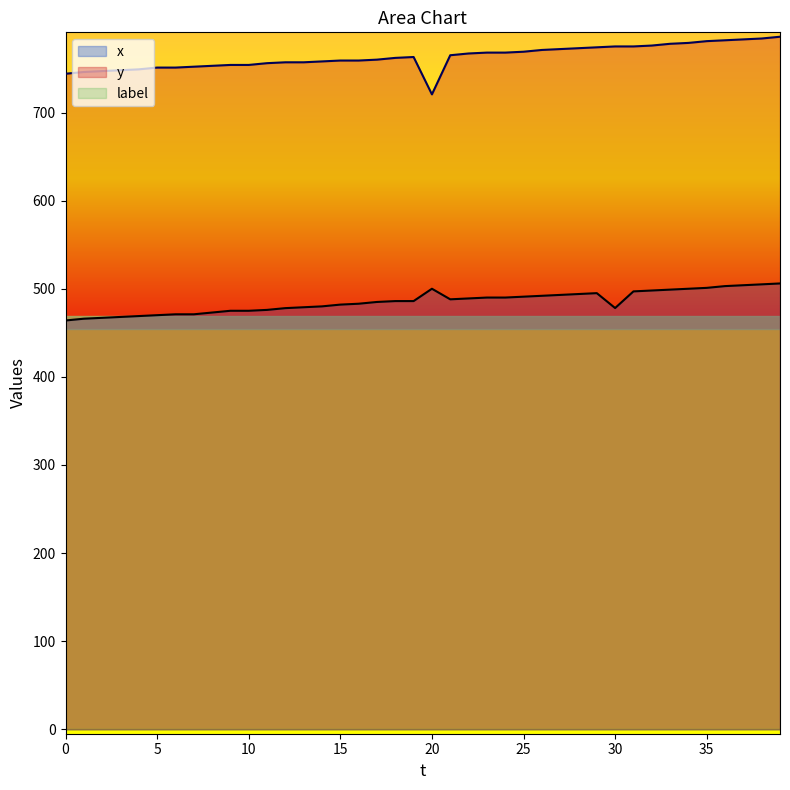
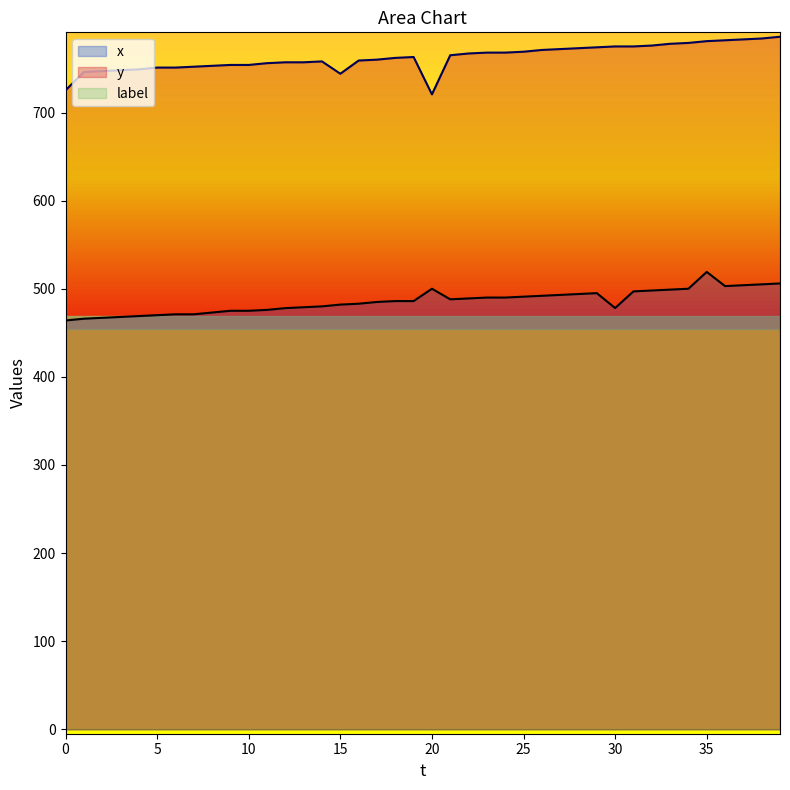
  {
    "x": {
      "5": 470,
      "10": 480,
      "15": 480,
      "20": 500,
      "25": 490,
      "30": 480,
-     "35": 500
+     "35": 520
    },
    "y": {
-     "0": 740,
+     "0": 730,
      "5": 750,
      "10": 750,
-     "15": 760,
+     "15": 740,
      "20": 720,
      "25": 770,
      "30": 780,
      "35": 780
    },
    "label": {
      "0": 0,
      "5": 0,
      "10": 0,
      "15": 0,
      "20": 0,
      "25": 0,
      "30": 0,
      "35": 0
    }
  }
